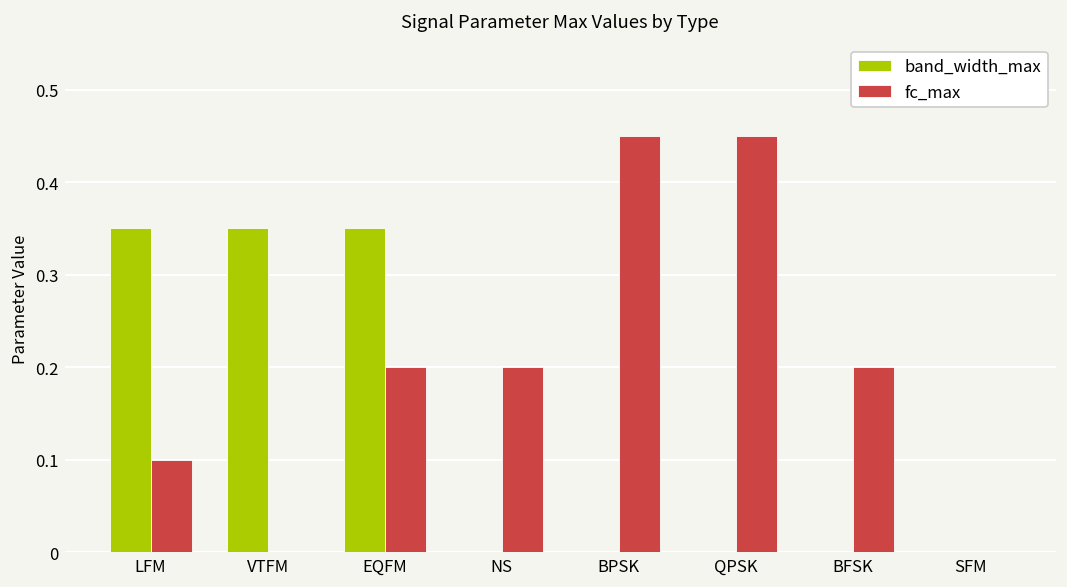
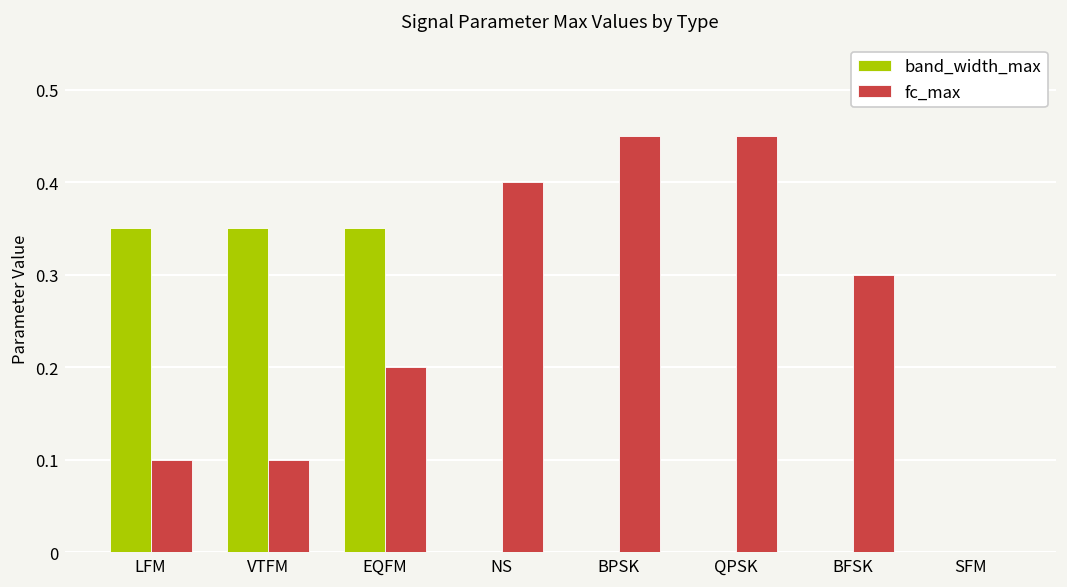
  {
    "band_width_max": {
      "LFM": 0.35,
      "VTFM": 0.35,
      "EQFM": 0.35,
      "NS": 0.0,
      "BPSK": 0.0,
      "QPSK": 0.0,
      "BFSK": 0.0,
      "SFM": 0.0
    },
    "fc_max": {
      "LFM": 0.1,
-     "VTFM": 0.0,
+     "VTFM": 0.1,
      "EQFM": 0.2,
-     "NS": 0.2,
+     "NS": 0.4,
      "BPSK": 0.45,
      "QPSK": 0.45,
-     "BFSK": 0.2,
+     "BFSK": 0.3,
      "SFM": 0.0
    }
  }
